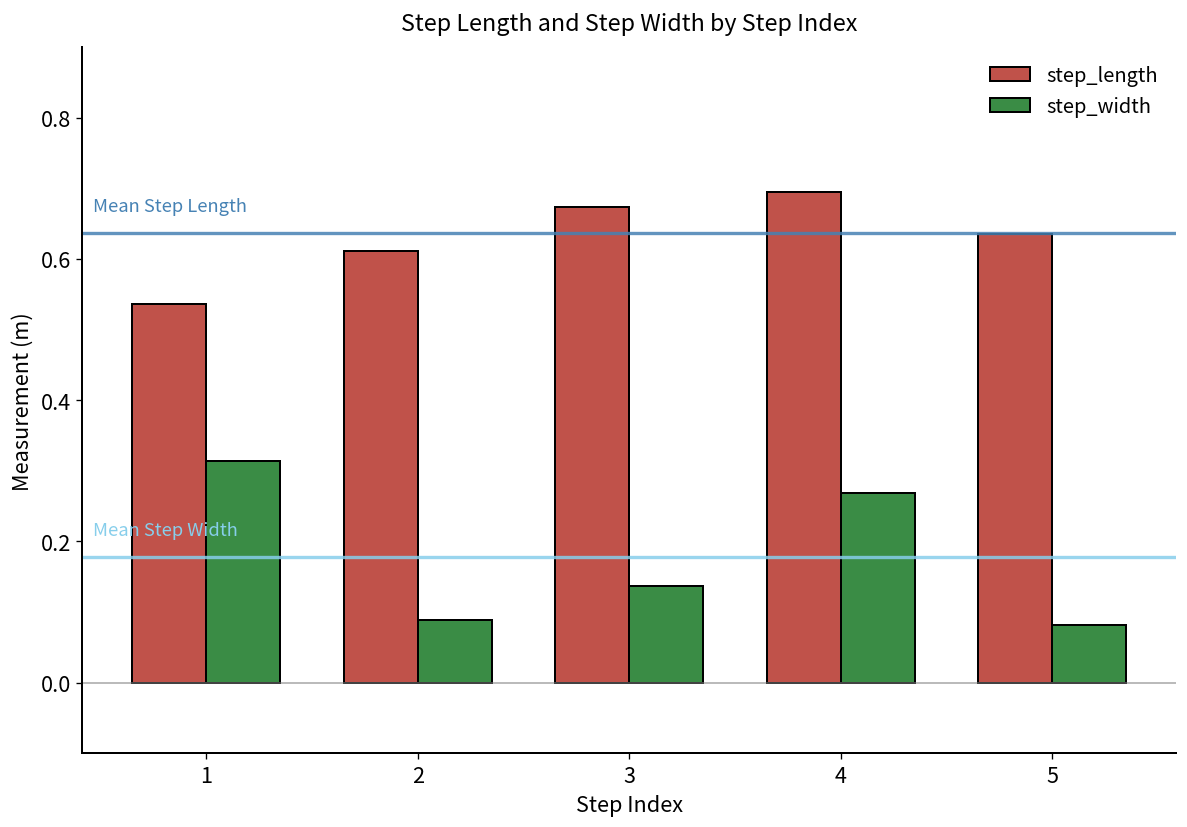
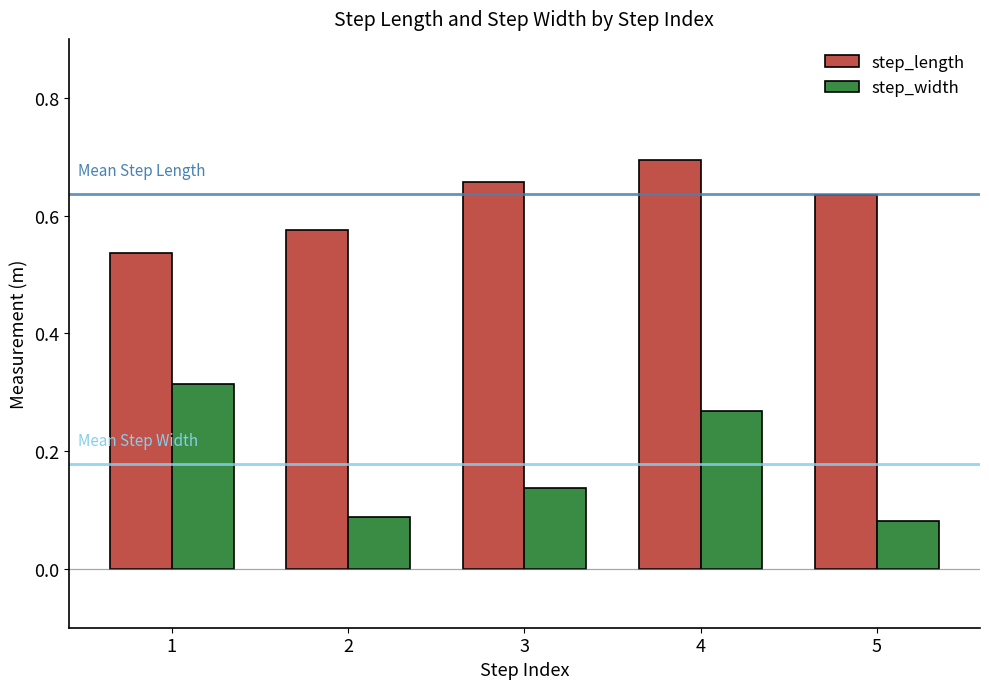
  {
    "step_length": {
      "1": 0.54,
-     "2": 0.61,
-     "3": 0.67,
+     "2": 0.58,
+     "3": 0.66,
      "4": 0.70,
      "5": 0.64
    },
    "step_width": {
      "1": 0.31,
      "2": 0.09,
      "3": 0.14,
      "4": 0.27,
      "5": 0.08
    }
  }
